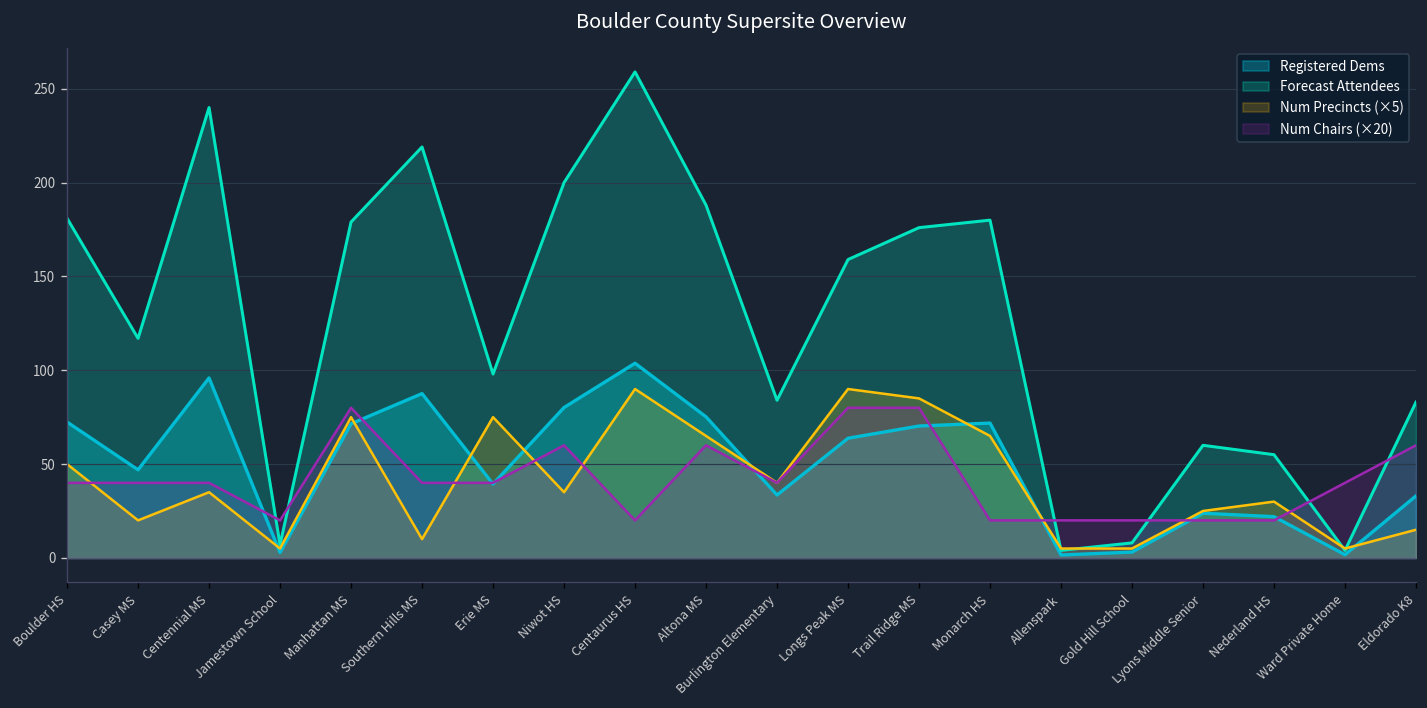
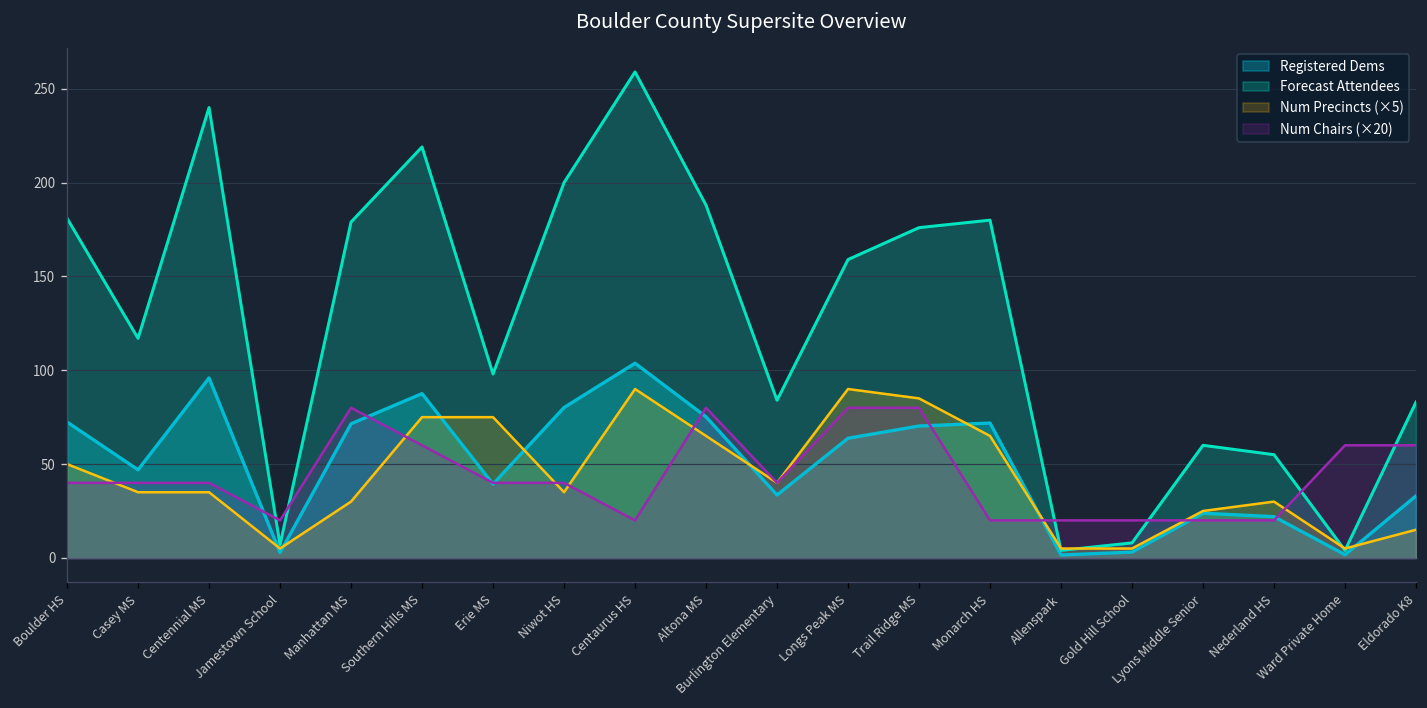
  {
    "Num Precincts (×5)": {
      "Boulder HS": 50,
-     "Casey MS": 20,
+     "Casey MS": 35,
      "Centennial MS": 35,
      "Jamestown School": 5,
-     "Manhattan MS": 75,
-     "Southern Hills MS": 10,
+     "Manhattan MS": 30,
+     "Southern Hills MS": 75,
      "Erie MS": 75,
      "Niwot HS": 35,
      "Centaurus HS": 90,
      "Altona MS": 65,
      "Longs Peak MS": 90,
      "Trail Ridge MS": 85,
      "Monarch HS": 65,
      "Gold Hill School": 5,
      "Nederland HS": 30,
      "Eldorado K8": 15
    },
    "Num Chairs (×20)": {
      "Boulder HS": 40,
      "Casey MS": 40,
      "Centennial MS": 40,
      "Jamestown School": 20,
      "Manhattan MS": 80,
-     "Southern Hills MS": 40,
-     "Niwot HS": 60,
+     "Southern Hills MS": 60,
+     "Niwot HS": 40,
      "Centaurus HS": 20,
-     "Altona MS": 60,
+     "Altona MS": 80,
      "Longs Peak MS": 80,
      "Trail Ridge MS": 80,
      "Monarch HS": 20,
      "Allenspark": 20,
      "Gold Hill School": 20,
      "Lyons Middle Senior": 20,
      "Nederland HS": 20,
-     "Ward Private Home": 40,
+     "Ward Private Home": 60,
      "Eldorado K8": 60
    }
  }
